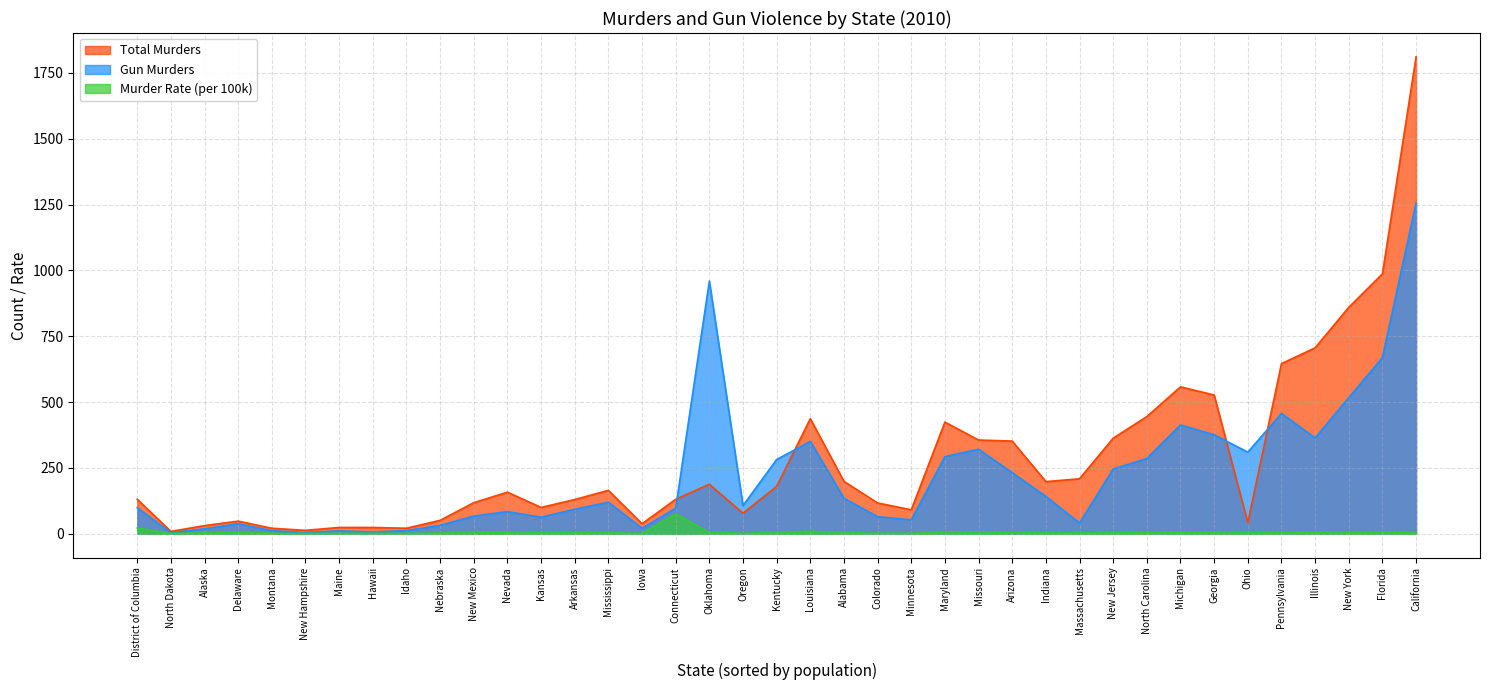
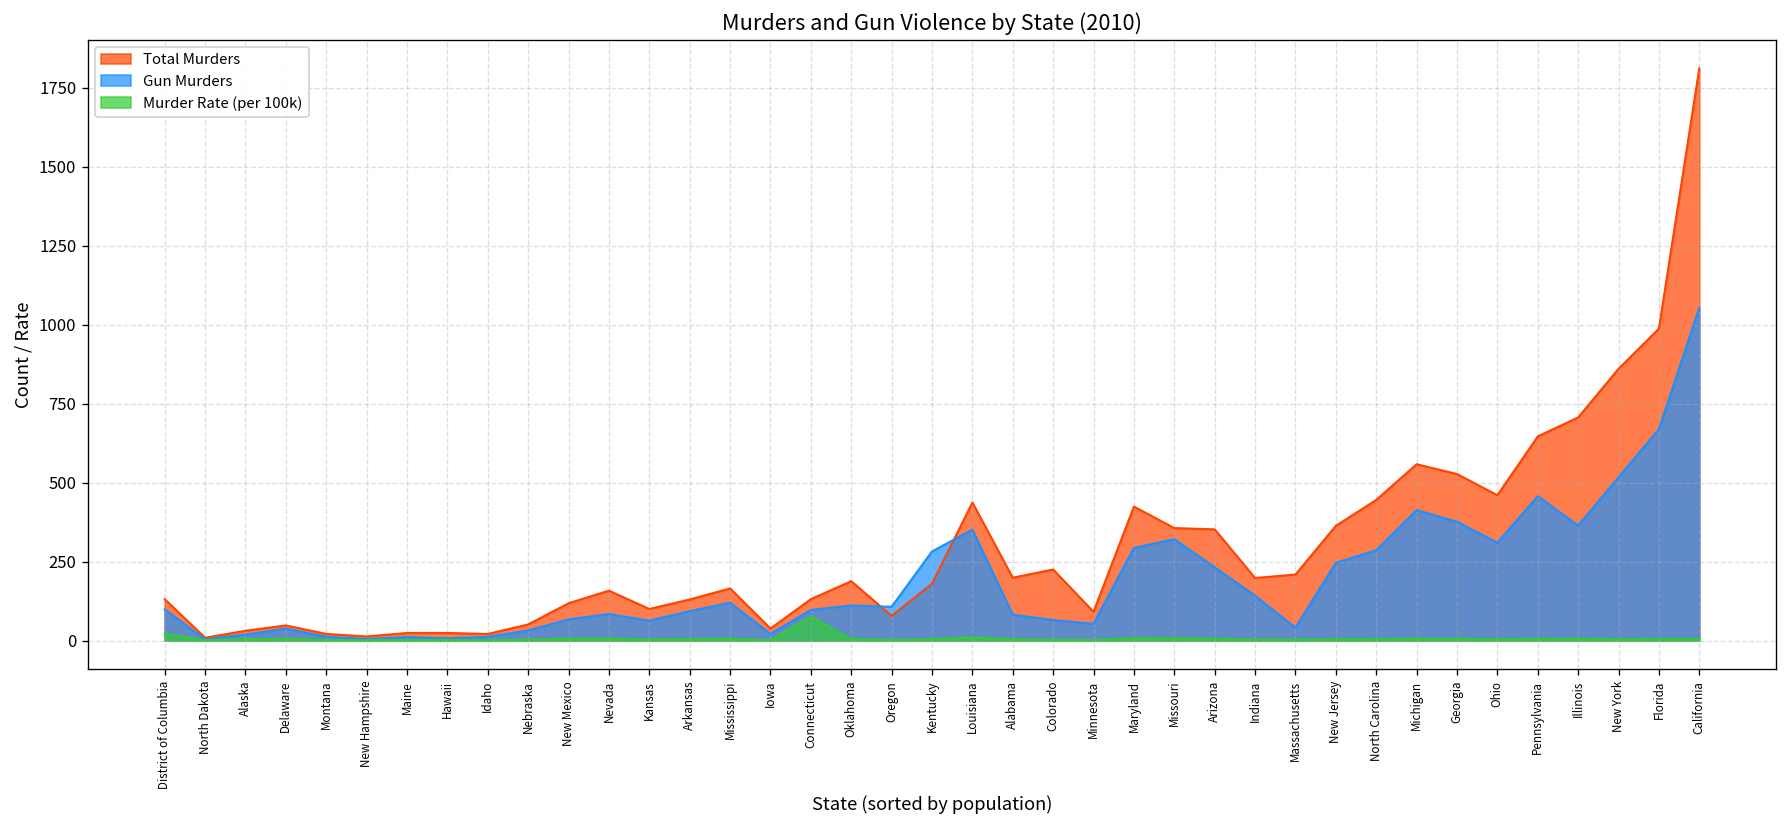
  {
    "Total Murders": {
      "District of Columbia": 130,
      "Alaska": 30,
      "Delaware": 50,
      "Maine": 20,
      "Hawaii": 20,
      "Nebraska": 50,
      "New Mexico": 120,
      "Nevada": 160,
      "Kansas": 100,
      "Arkansas": 130,
      "Mississippi": 170,
      "Iowa": 40,
      "Connecticut": 130,
      "Oklahoma": 190,
      "Oregon": 80,
      "Kentucky": 180,
      "Louisiana": 440,
      "Alabama": 200,
-     "Colorado": 120,
+     "Colorado": 230,
      "Minnesota": 90,
      "Maryland": 420,
      "Missouri": 360,
      "Arizona": 350,
      "Indiana": 200,
      "Massachusetts": 210,
      "New Jersey": 360,
      "North Carolina": 450,
      "Michigan": 560,
      "Georgia": 530,
-     "Ohio": 40,
+     "Ohio": 460,
      "Pennsylvania": 650,
      "Illinois": 710,
      "New York": 860,
      "Florida": 990,
      "California": 1810
    },
    "Gun Murders": {
      "District of Columbia": 100,
      "Alaska": 20,
      "Delaware": 40,
      "Nebraska": 30,
      "New Mexico": 70,
      "Nevada": 80,
      "Kansas": 60,
      "Arkansas": 90,
      "Mississippi": 120,
      "Iowa": 20,
      "Connecticut": 100,
-     "Oklahoma": 960,
+     "Oklahoma": 110,
      "Oregon": 110,
      "Kentucky": 280,
      "Louisiana": 350,
-     "Alabama": 140,
+     "Alabama": 80,
      "Colorado": 70,
      "Minnesota": 50,
      "Maryland": 290,
      "Missouri": 320,
      "Arizona": 230,
      "Indiana": 140,
      "Massachusetts": 40,
      "New Jersey": 250,
      "North Carolina": 290,
      "Michigan": 410,
      "Georgia": 380,
      "Ohio": 310,
      "Pennsylvania": 460,
      "Illinois": 360,
      "New York": 520,
      "Florida": 670,
-     "California": 1260
+     "California": 1050
    },
    "Murder Rate (per 100k)": {
      "District of Columbia": 20,
      "Alaska": 0,
      "Delaware": 10,
      "Montana": 0,
      "Idaho": 0,
      "Nebraska": 0,
      "New Mexico": 10,
      "Nevada": 10,
      "Kansas": 0,
      "Arkansas": 0,
      "Mississippi": 10,
      "Iowa": 0,
      "Connecticut": 80,
      "Oklahoma": 10,
      "Oregon": 0,
      "Kentucky": 0,
      "Louisiana": 10,
      "Alabama": 0,
      "Colorado": 0,
      "Minnesota": 0,
      "Maryland": 10,
      "Missouri": 10,
      "Arizona": 10,
      "Indiana": 0,
      "Massachusetts": 0,
      "New Jersey": 0,
      "North Carolina": 0,
      "Michigan": 10,
      "Georgia": 10,
      "Ohio": 0,
      "Pennsylvania": 10,
      "Illinois": 10,
      "New York": 0,
      "Florida": 10,
      "California": 0
    }
  }
